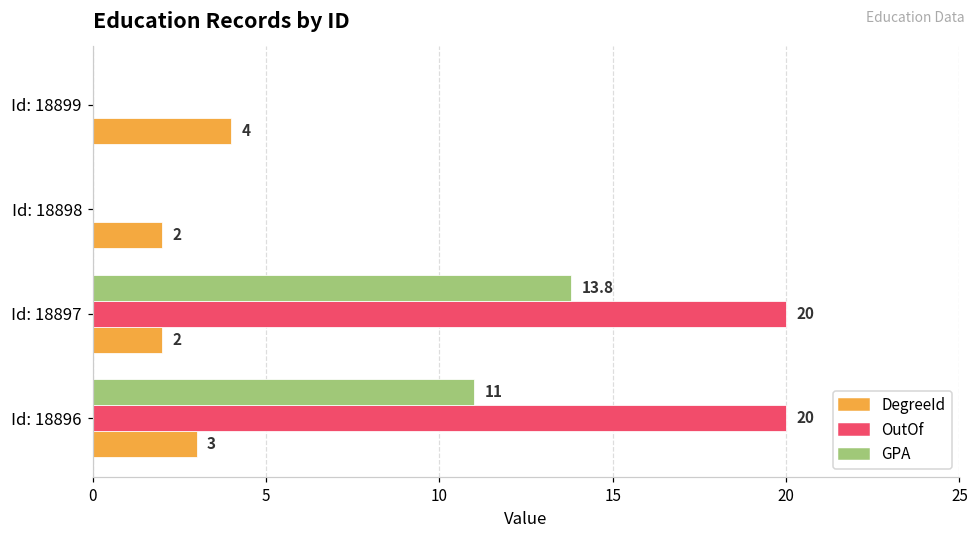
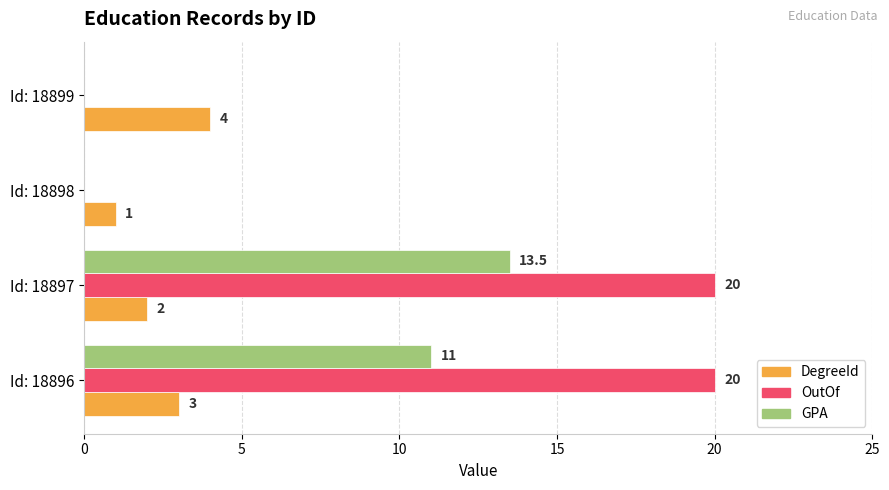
  {
    "DegreeId": {
      "Id: 18899": 4,
-     "Id: 18898": 2,
+     "Id: 18898": 1,
      "Id: 18897": 2,
      "Id: 18896": 3
    },
    "OutOf": {
      "Id: 18897": 20,
      "Id: 18896": 20
    },
    "GPA": {
-     "Id: 18897": 13.8,
+     "Id: 18897": 13.5,
      "Id: 18896": 11
    }
  }
